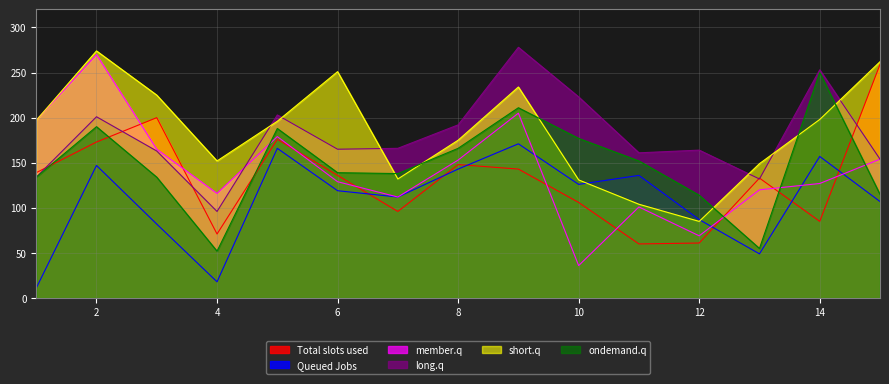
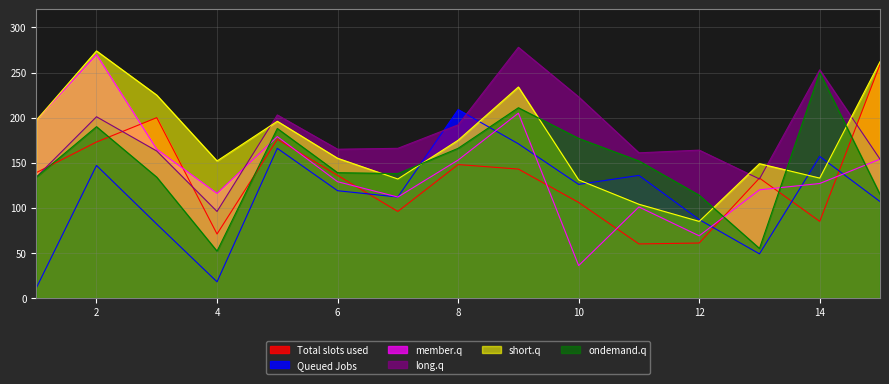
  {
    "Total slots used": {
      "2": 170,
      "4": 70,
      "6": 140,
      "8": 150,
      "10": 110,
      "12": 60,
      "14": 90
    },
    "Queued Jobs": {
      "2": 150,
      "4": 20,
      "6": 120,
-     "8": 140,
+     "8": 210,
      "10": 130,
      "14": 160
    },
    "member.q": {
      "2": 270,
      "4": 120,
      "6": 130,
      "8": 150,
      "10": 40,
      "12": 70,
      "14": 130
    },
    "long.q": {
      "2": 200,
      "4": 100,
      "6": 170,
      "8": 190,
      "10": 220,
      "12": 160,
      "14": 250
    },
    "short.q": {
      "2": 270,
      "4": 150,
-     "6": 250,
+     "6": 160,
      "8": 180,
      "10": 130,
-     "14": 200
+     "14": 130
    },
    "ondemand.q": {
      "2": 190,
      "4": 50,
      "6": 140,
      "8": 170,
      "10": 180,
      "12": 110,
      "14": 250
    }
  }
